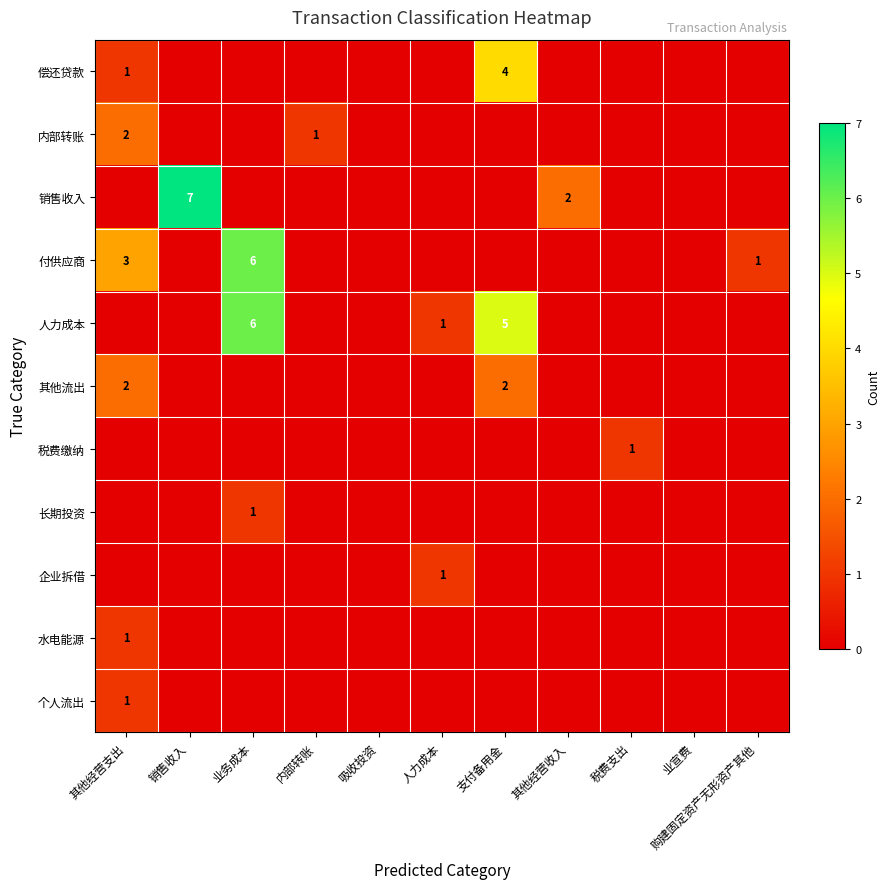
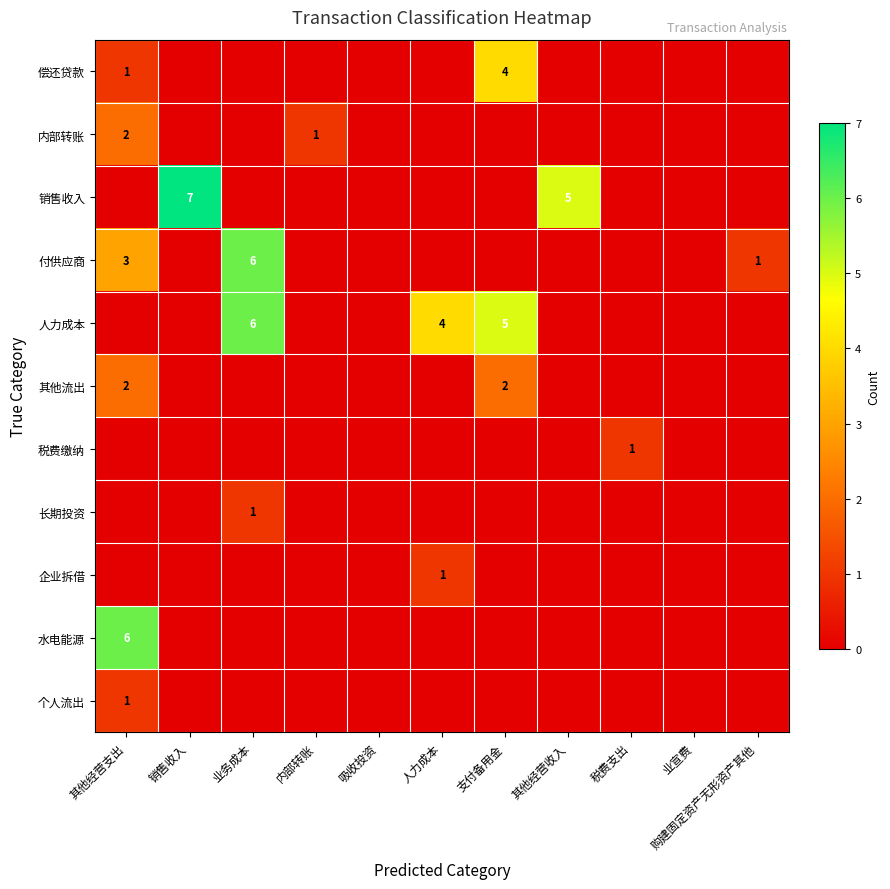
  {
    "偿还贷款": {
      "其他经营支出": 1,
      "支付备用金": 4
    },
    "内部转账": {
      "其他经营支出": 2,
      "内部转账": 1
    },
    "销售收入": {
      "销售收入": 7,
-     "其他经营收入": 2
+     "其他经营收入": 5
    },
    "付供应商": {
      "其他经营支出": 3,
      "业务成本": 6,
      "购建固定资产无形资产其他": 1
    },
    "人力成本": {
      "业务成本": 6,
-     "人力成本": 1,
+     "人力成本": 4,
      "支付备用金": 5
    },
    "其他流出": {
      "其他经营支出": 2,
      "支付备用金": 2
    },
    "税费缴纳": {
      "税费支出": 1
    },
    "长期投资": {
      "业务成本": 1
    },
    "企业拆借": {
      "人力成本": 1
    },
    "水电能源": {
-     "其他经营支出": 1
+     "其他经营支出": 6
    },
    "个人流出": {
      "其他经营支出": 1
    }
  }
